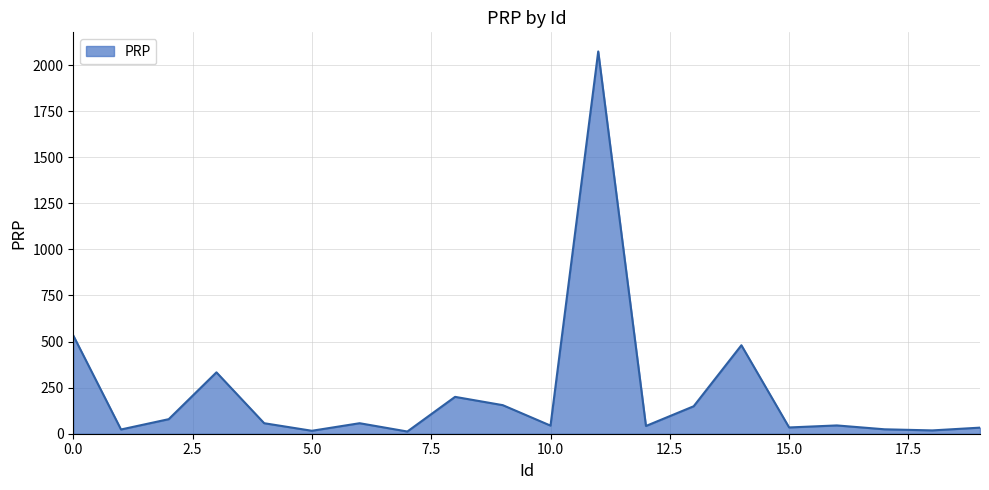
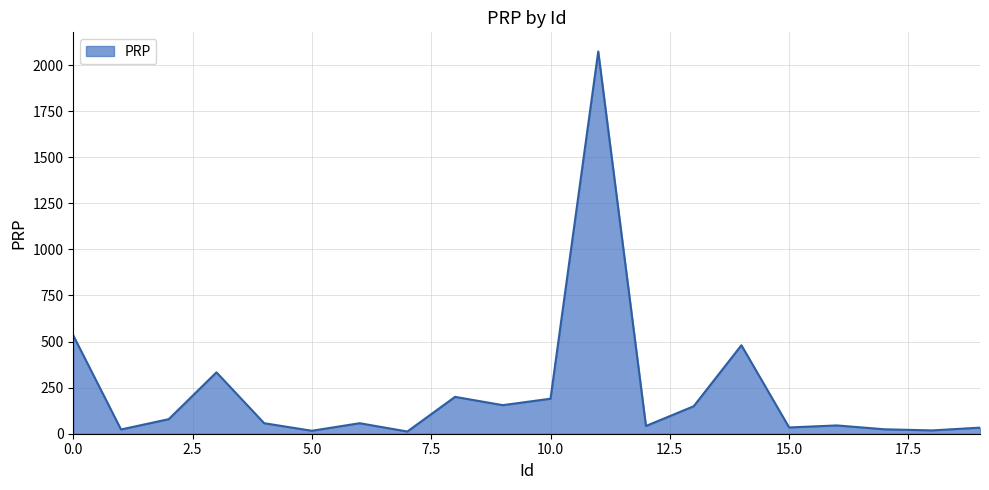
  {
    "0.0": 530,
    "5.0": 20,
-   "10.0": 40,
+   "10.0": 190,
    "15.0": 30
  }
